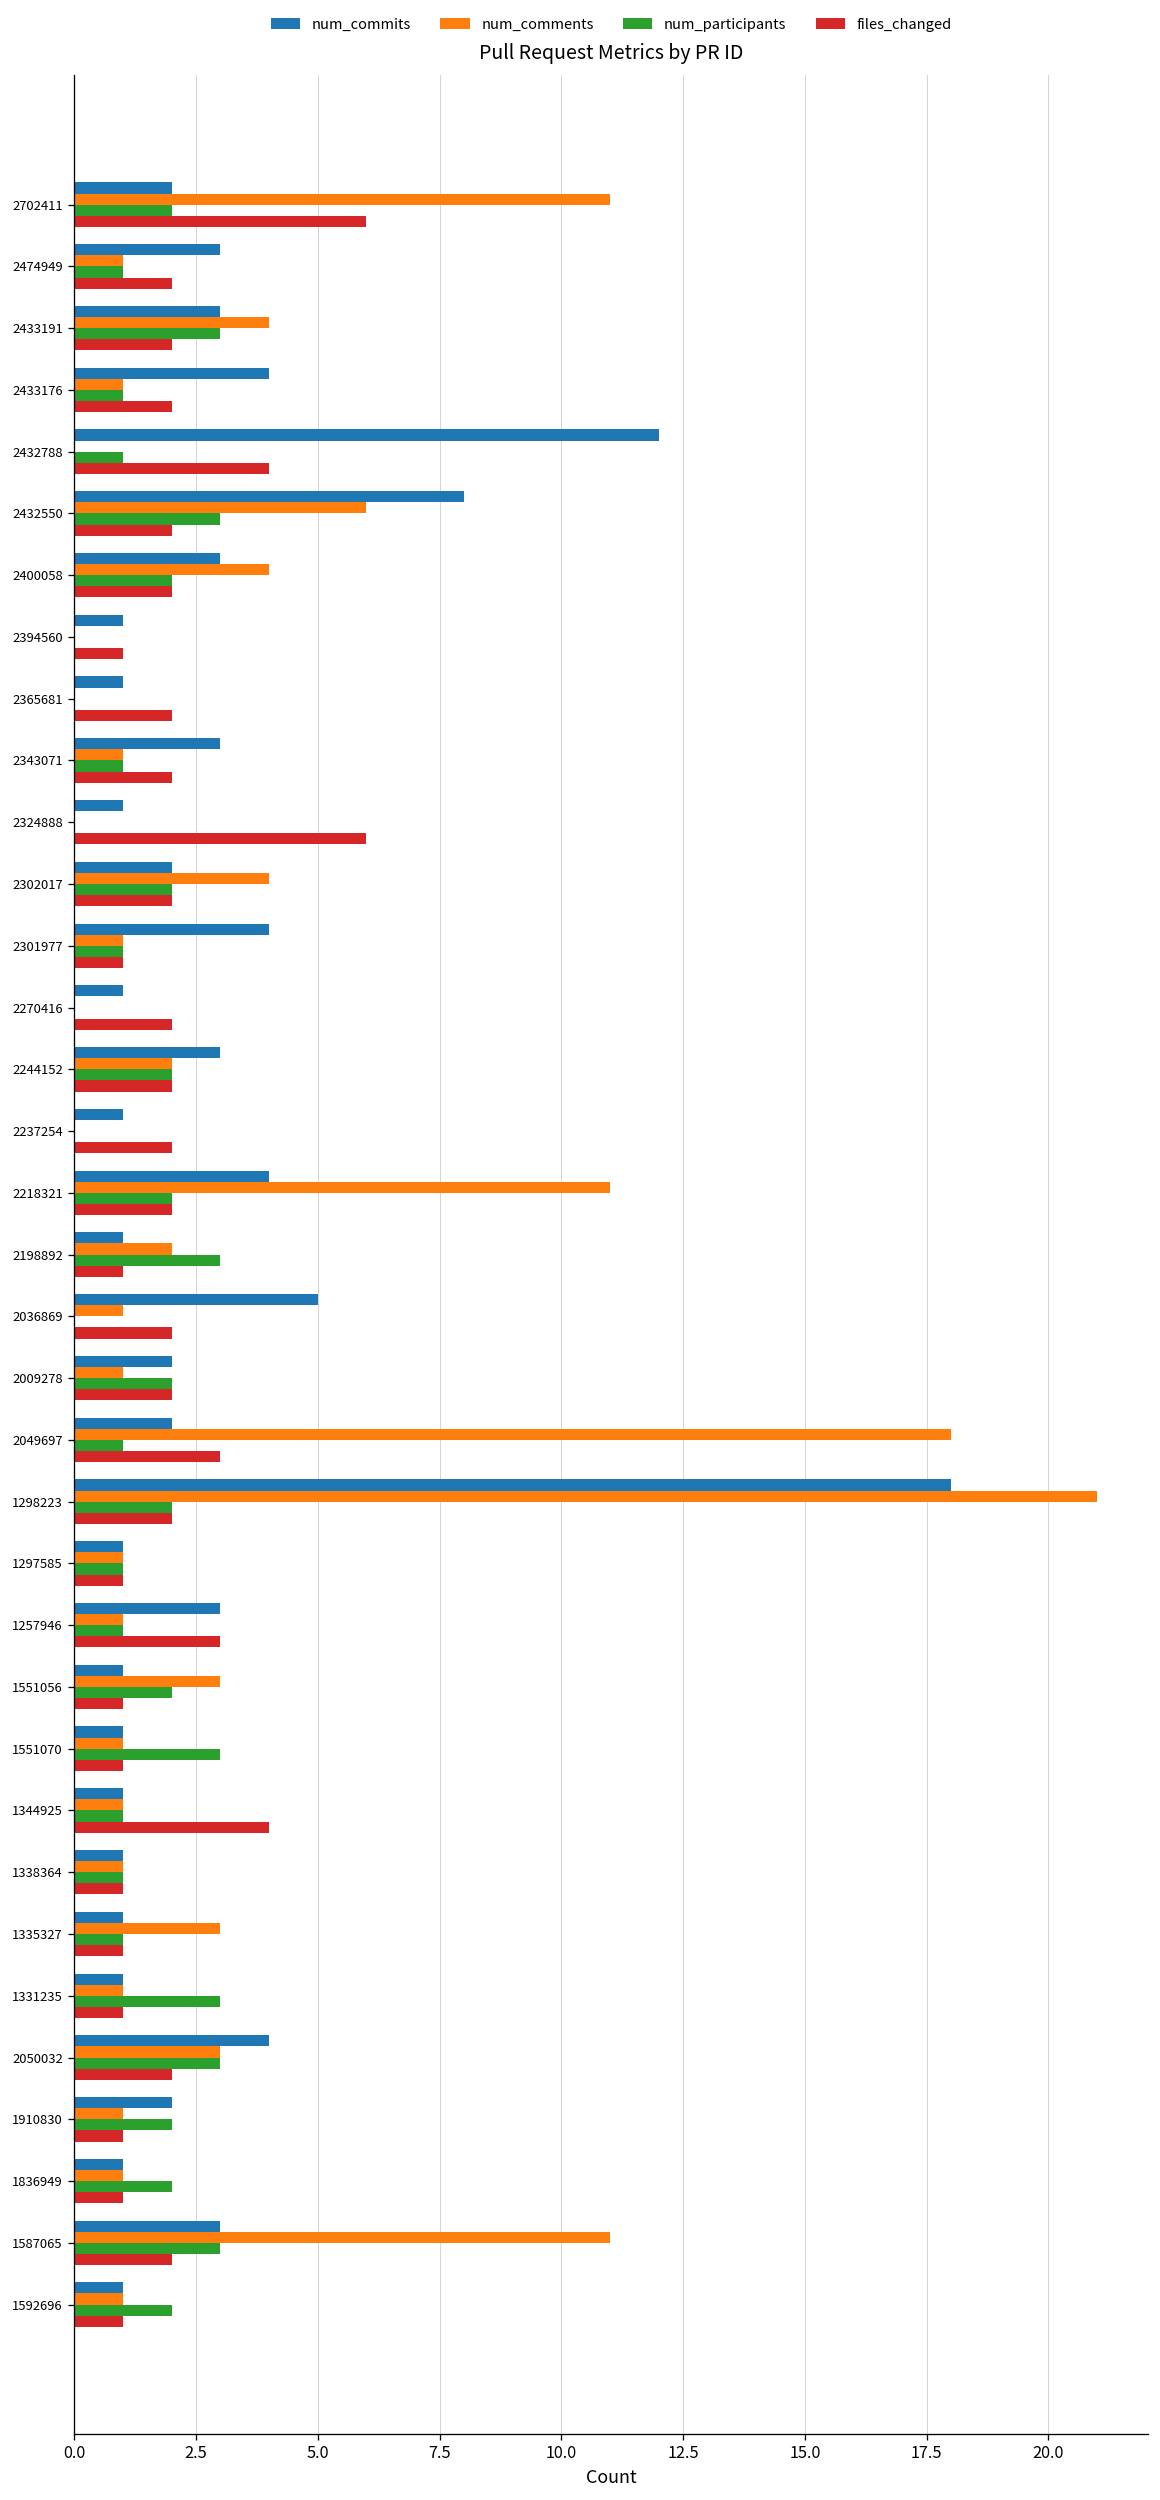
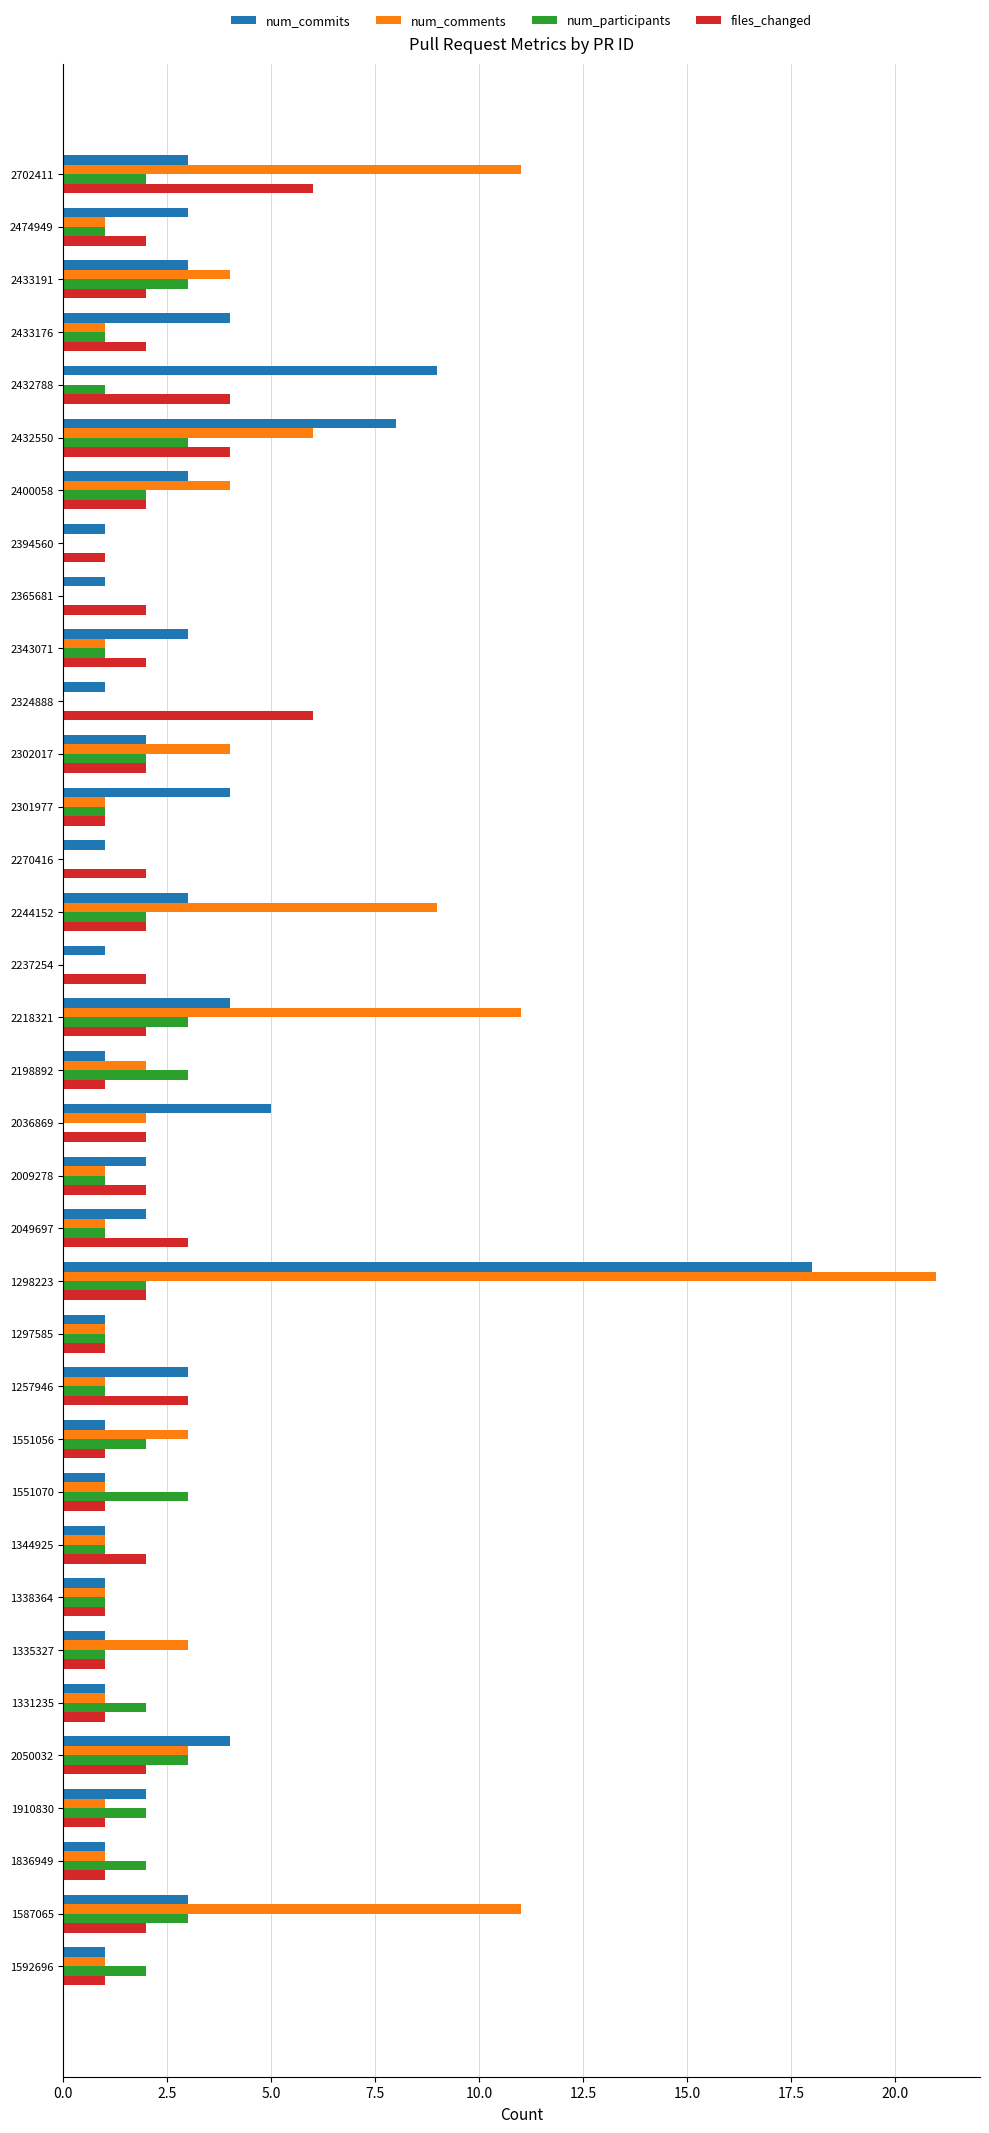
  {
    "num_commits": {
-     "2702411": 2,
+     "2702411": 3,
      "2474949": 3,
      "2433191": 3,
      "2433176": 4,
-     "2432788": 12,
+     "2432788": 9,
      "2432550": 8,
      "2400058": 3,
      "2394560": 1,
      "2365681": 1,
      "2343071": 3,
      "2324888": 1,
      "2302017": 2,
      "2301977": 4,
      "2270416": 1,
      "2244152": 3,
      "2237254": 1,
      "2218321": 4,
      "2198892": 1,
      "2036869": 5,
      "2009278": 2,
      "2049697": 2,
      "1298223": 18,
      "1297585": 1,
      "1257946": 3,
      "1551056": 1,
      "1551070": 1,
      "1344925": 1,
      "1338364": 1,
      "1335327": 1,
      "1331235": 1,
      "2050032": 4,
      "1910830": 2,
      "1836949": 1,
      "1587065": 3,
      "1592696": 1
    },
    "num_comments": {
      "2702411": 11,
      "2474949": 1,
      "2433191": 4,
      "2433176": 1,
      "2432788": 0,
      "2432550": 6,
      "2400058": 4,
      "2394560": 0,
      "2365681": 0,
      "2343071": 1,
      "2324888": 0,
      "2302017": 4,
      "2301977": 1,
      "2270416": 0,
-     "2244152": 2,
+     "2244152": 9,
      "2237254": 0,
      "2218321": 11,
      "2198892": 2,
-     "2036869": 1,
+     "2036869": 2,
      "2009278": 1,
-     "2049697": 18,
+     "2049697": 1,
      "1298223": 21,
      "1297585": 1,
      "1257946": 1,
      "1551056": 3,
      "1551070": 1,
      "1344925": 1,
      "1338364": 1,
      "1335327": 3,
      "1331235": 1,
      "2050032": 3,
      "1910830": 1,
      "1836949": 1,
      "1587065": 11,
      "1592696": 1
    },
    "num_participants": {
      "2702411": 2,
      "2474949": 1,
      "2433191": 3,
      "2433176": 1,
      "2432788": 1,
      "2432550": 3,
      "2400058": 2,
      "2394560": 0,
      "2365681": 0,
      "2343071": 1,
      "2324888": 0,
      "2302017": 2,
      "2301977": 1,
      "2270416": 0,
      "2244152": 2,
      "2237254": 0,
-     "2218321": 2,
+     "2218321": 3,
      "2198892": 3,
      "2036869": 0,
-     "2009278": 2,
+     "2009278": 1,
      "2049697": 1,
      "1298223": 2,
      "1297585": 1,
      "1257946": 1,
      "1551056": 2,
      "1551070": 3,
      "1344925": 1,
      "1338364": 1,
      "1335327": 1,
-     "1331235": 3,
+     "1331235": 2,
      "2050032": 3,
      "1910830": 2,
      "1836949": 2,
      "1587065": 3,
      "1592696": 2
    },
    "files_changed": {
      "2702411": 6,
      "2474949": 2,
      "2433191": 2,
      "2433176": 2,
      "2432788": 4,
-     "2432550": 2,
+     "2432550": 4,
      "2400058": 2,
      "2394560": 1,
      "2365681": 2,
      "2343071": 2,
      "2324888": 6,
      "2302017": 2,
      "2301977": 1,
      "2270416": 2,
      "2244152": 2,
      "2237254": 2,
      "2218321": 2,
      "2198892": 1,
      "2036869": 2,
      "2009278": 2,
      "2049697": 3,
      "1298223": 2,
      "1297585": 1,
      "1257946": 3,
      "1551056": 1,
      "1551070": 1,
-     "1344925": 4,
+     "1344925": 2,
      "1338364": 1,
      "1335327": 1,
      "1331235": 1,
      "2050032": 2,
      "1910830": 1,
      "1836949": 1,
      "1587065": 2,
      "1592696": 1
    }
  }
